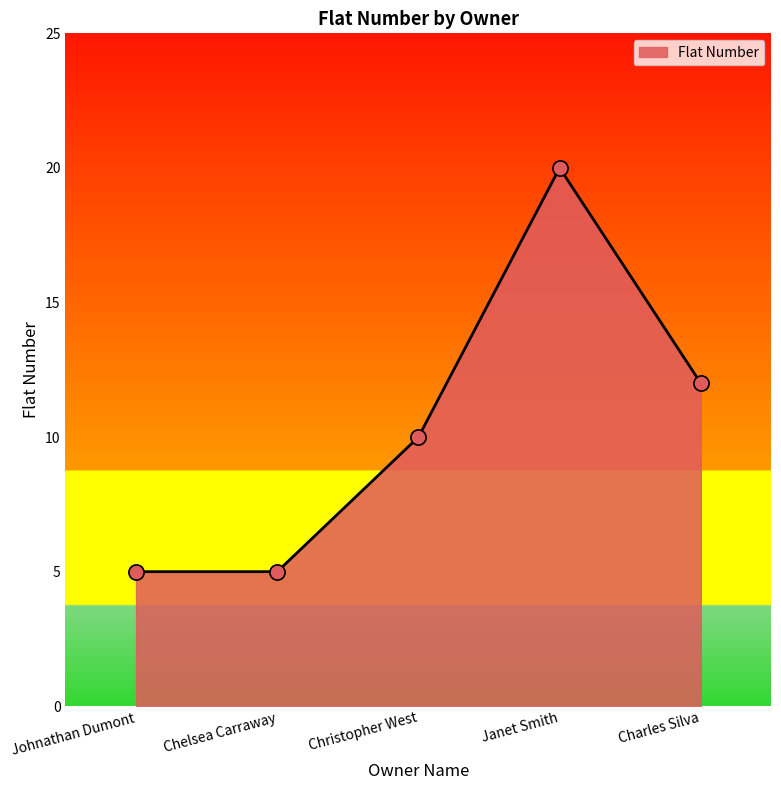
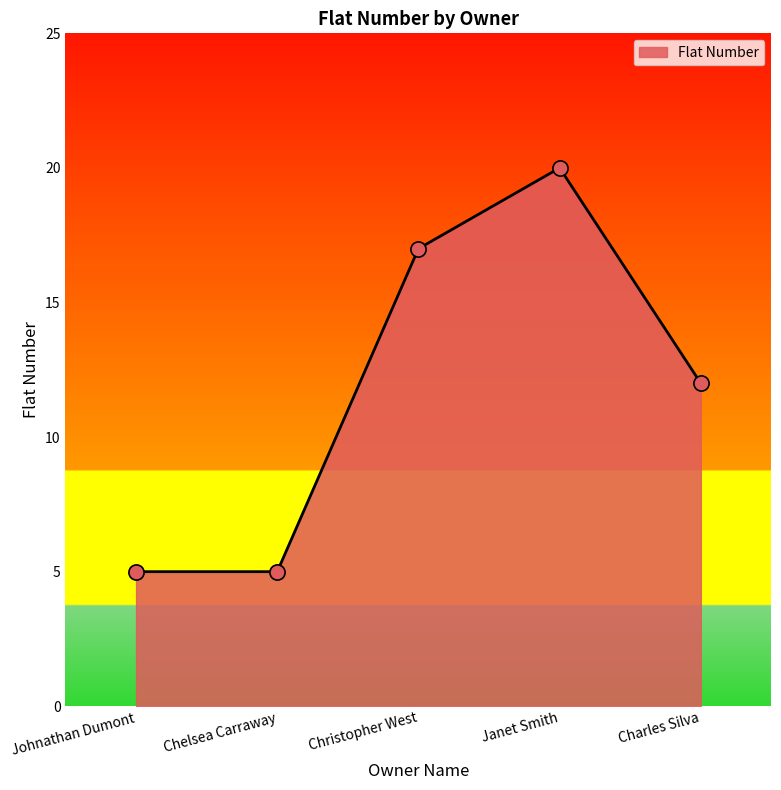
  {
    "Johnathan Dumont": 5,
    "Chelsea Carraway": 5,
-   "Christopher West": 10,
+   "Christopher West": 17,
    "Janet Smith": 20,
    "Charles Silva": 12
  }
